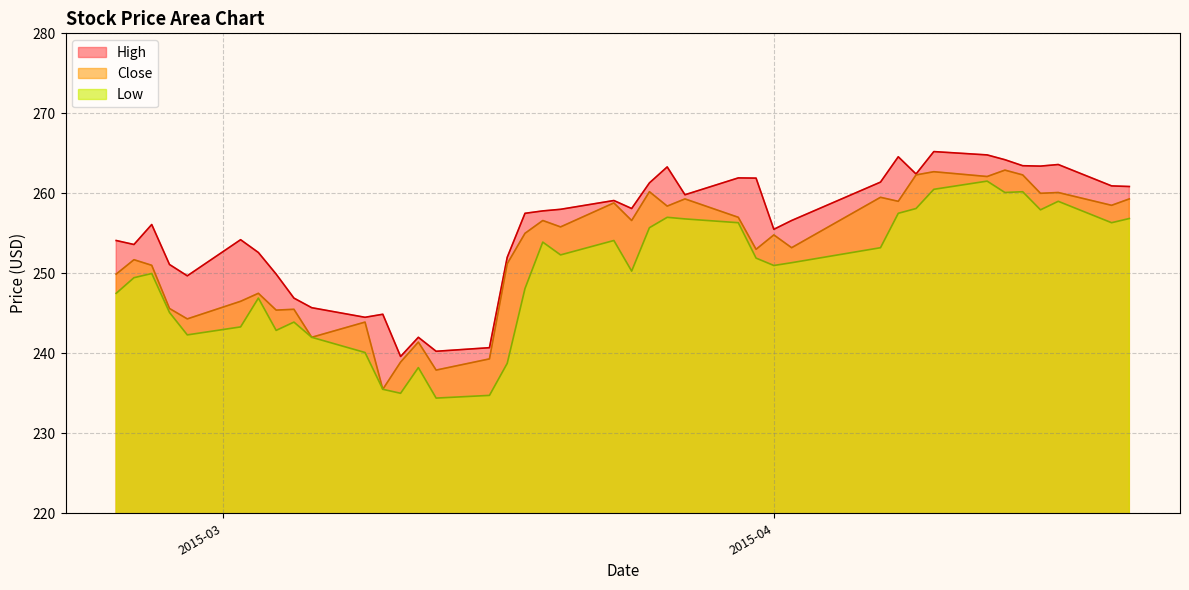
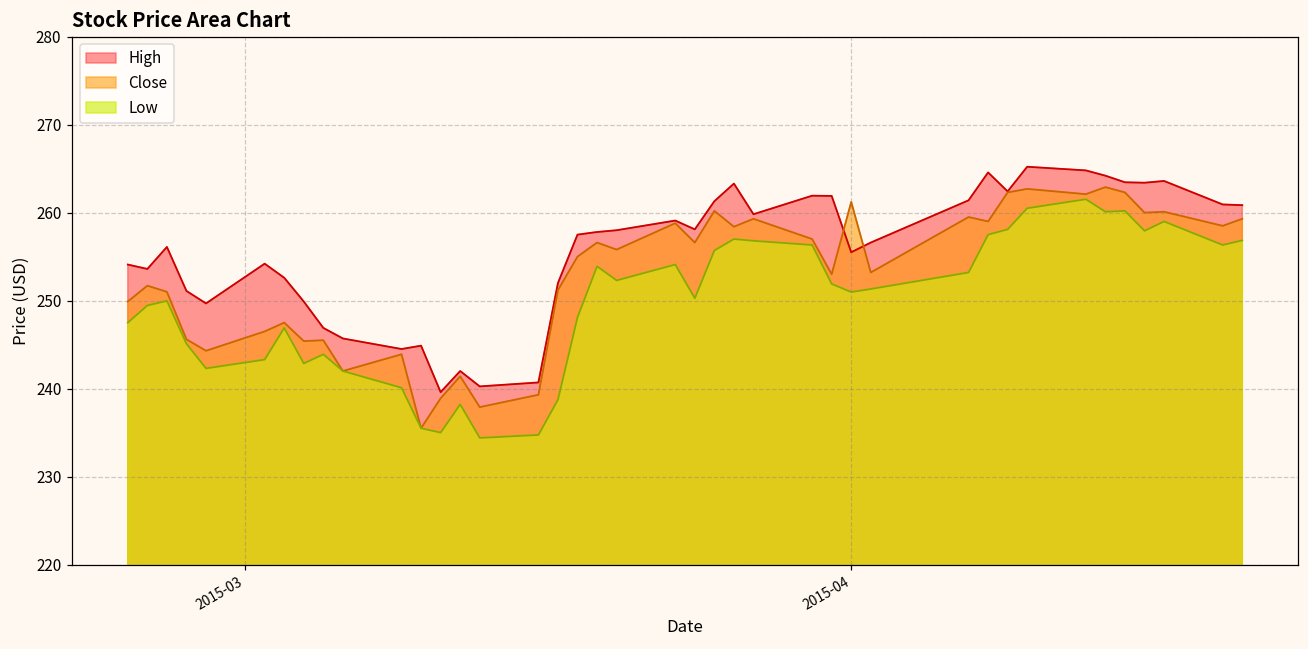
  {
    "High": {
      "2015-04": 256
    },
    "Close": {
-     "2015-04": 255
+     "2015-04": 261
    },
    "Low": {
      "2015-04": 251
    }
  }
